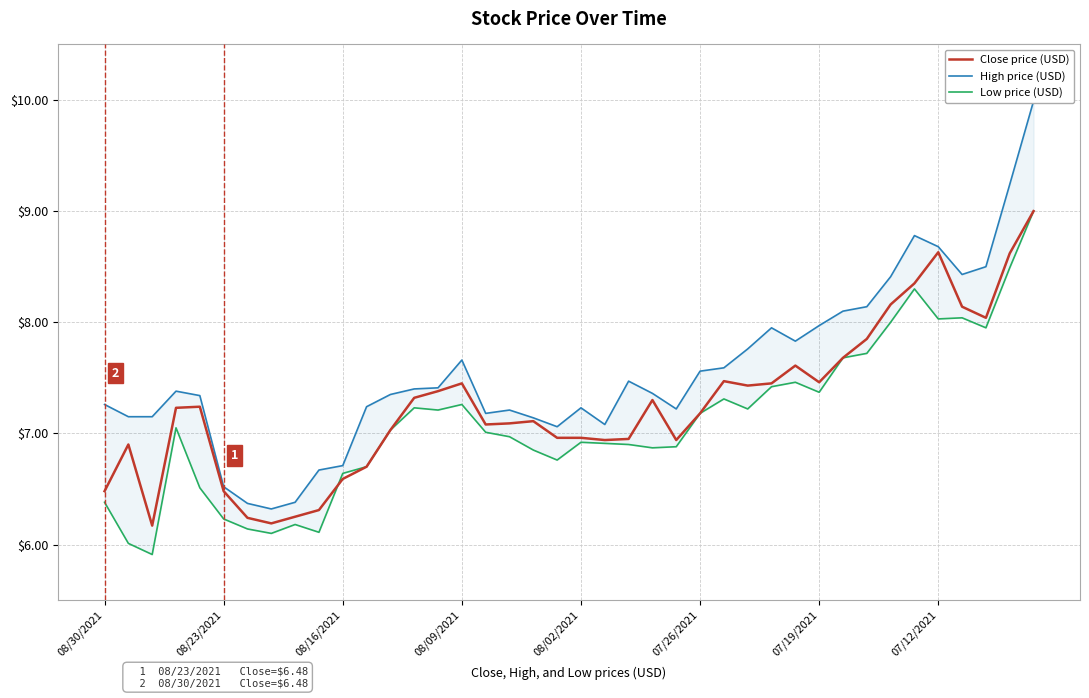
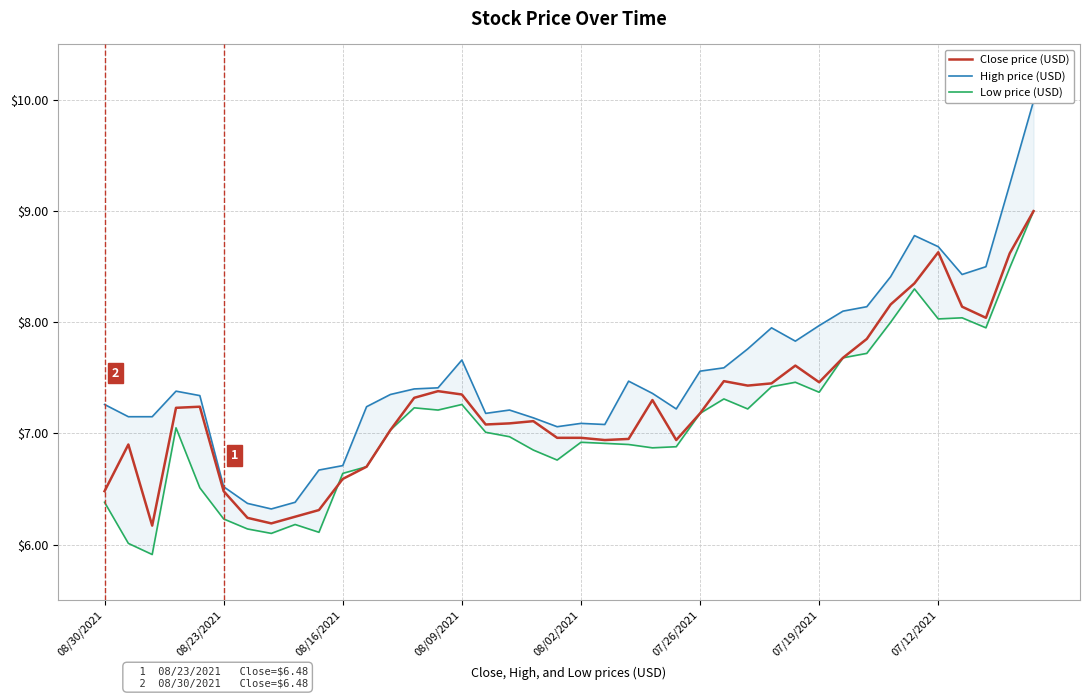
  {
    "Close price (USD)": {
      "08/30/2021": "$6.48",
      "08/23/2021": "$6.48",
      "08/16/2021": "$6.59",
-     "08/09/2021": "$7.45",
+     "08/09/2021": "$7.35",
      "08/02/2021": "$6.96",
      "07/19/2021": "$7.46",
      "07/12/2021": "$8.63"
    },
    "High price (USD)": {
      "08/30/2021": "$7.26",
      "08/23/2021": "$6.52",
      "08/16/2021": "$6.71",
      "08/09/2021": "$7.66",
-     "08/02/2021": "$7.23",
+     "08/02/2021": "$7.09",
      "07/26/2021": "$7.56",
      "07/19/2021": "$7.97",
      "07/12/2021": "$8.68"
    },
    "Low price (USD)": {
      "08/30/2021": "$6.38",
      "08/23/2021": "$6.23",
      "08/16/2021": "$6.64",
      "08/09/2021": "$7.26",
      "08/02/2021": "$6.92",
      "07/19/2021": "$7.37",
      "07/12/2021": "$8.03"
    }
  }
